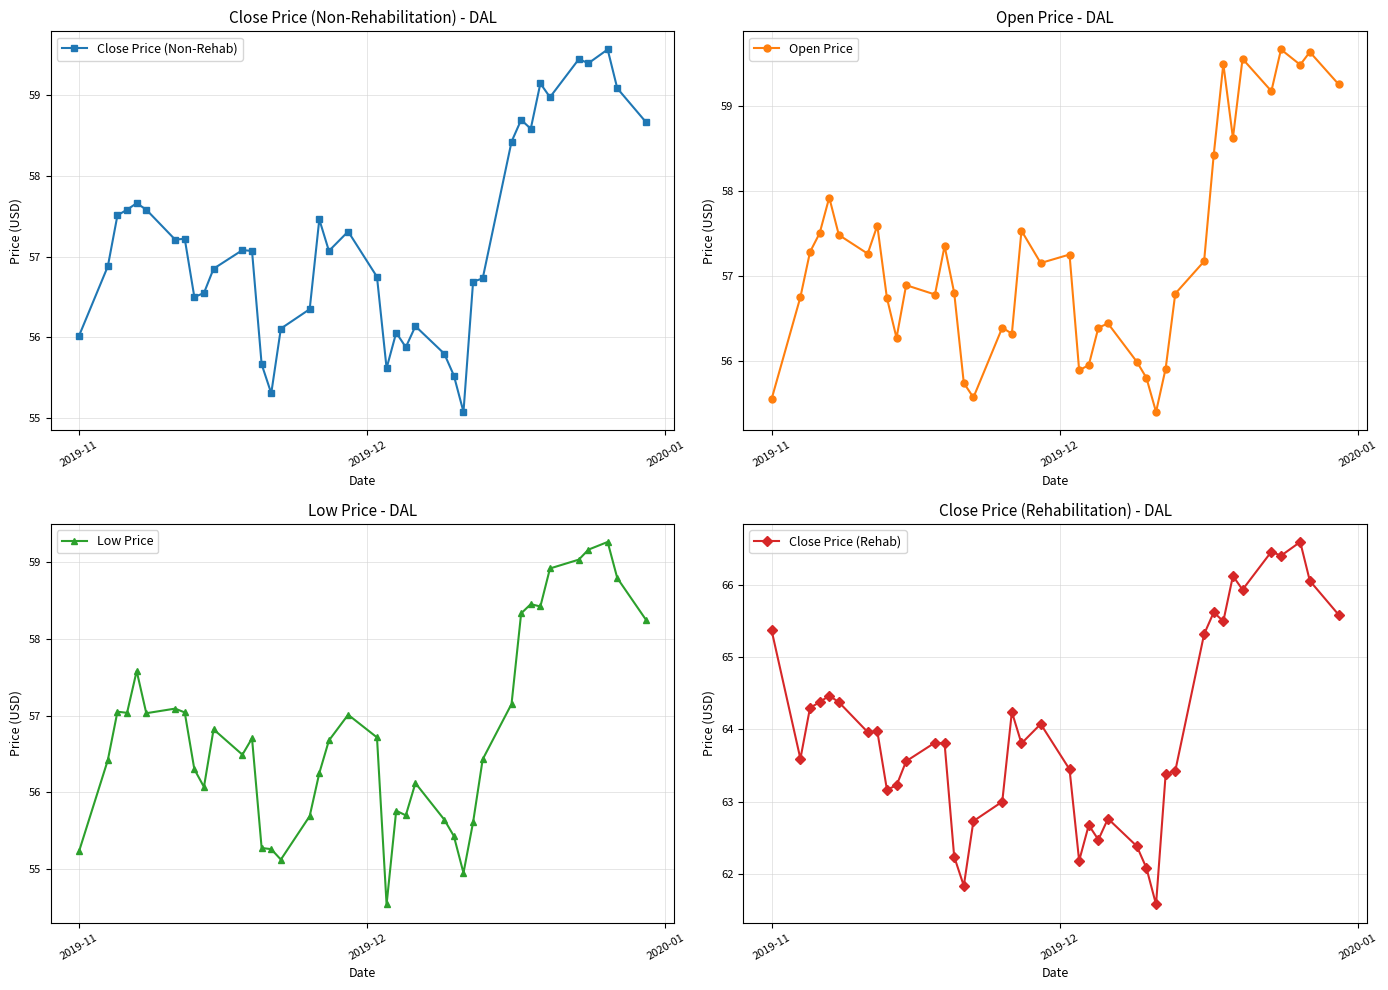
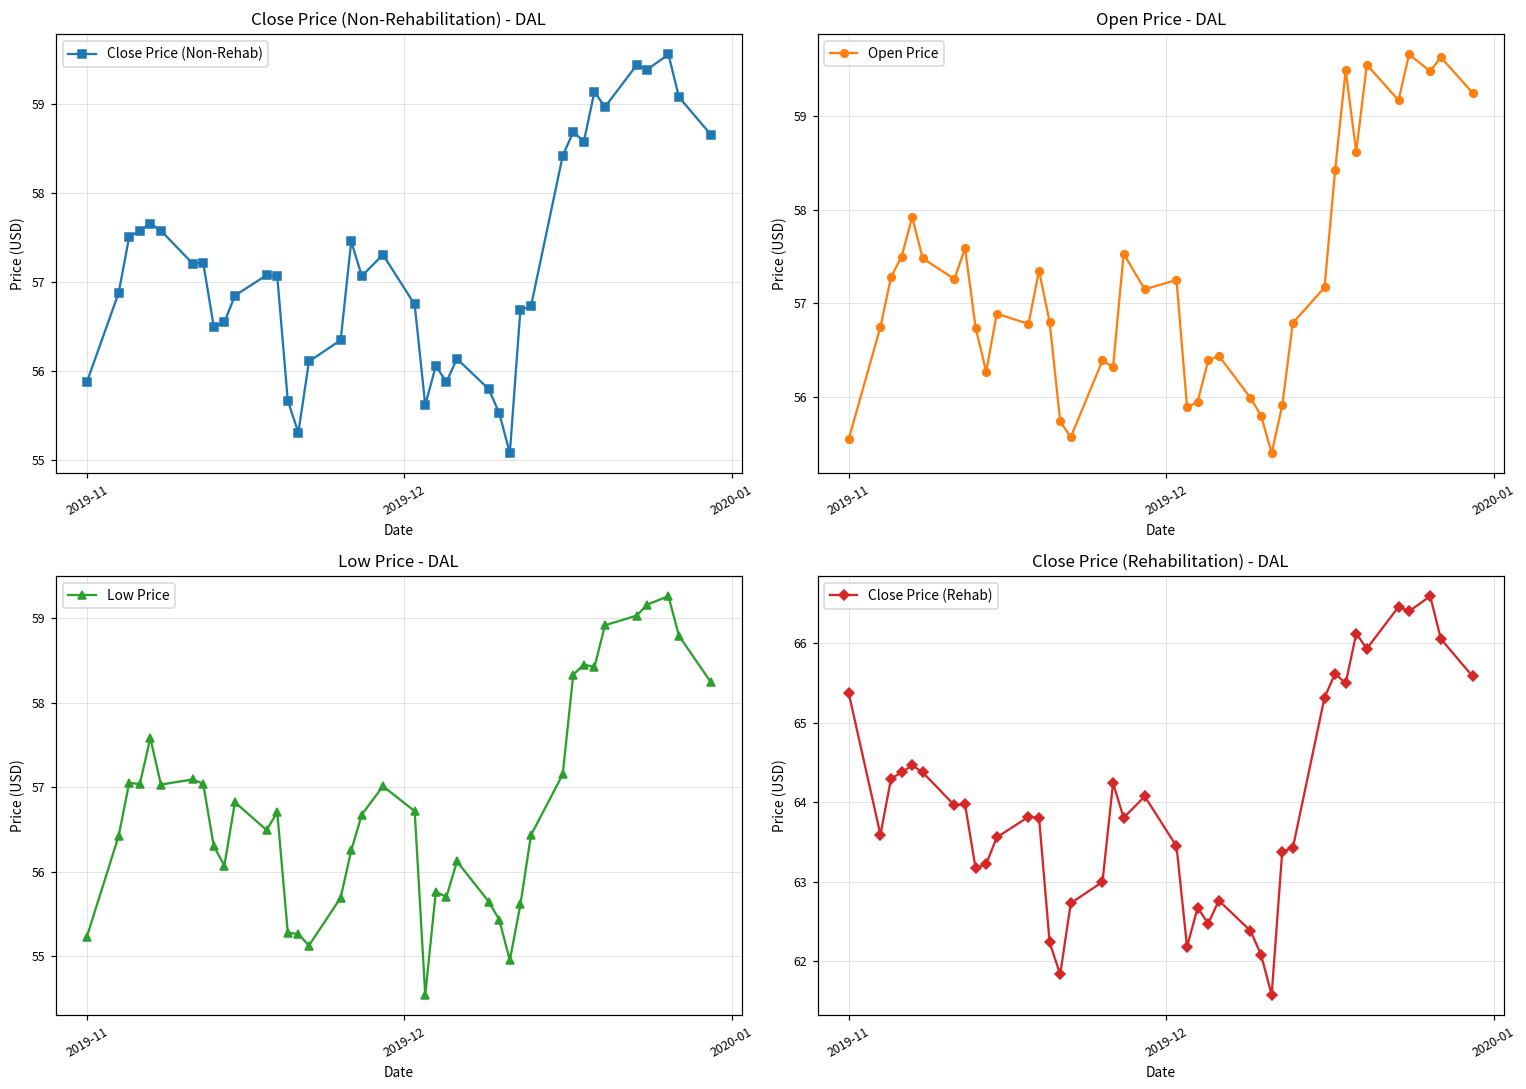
  {
    "Close Price (Non-Rehabilitation) - DAL": {
-     "2019-11": 56.0
+     "2019-11": 55.9
    },
    "Open Price - DAL": {
      "2019-11": 55.6
    },
    "Low Price - DAL": {
      "2019-11": 55.2
    },
    "Close Price (Rehabilitation) - DAL": {
      "2019-11": 65.4
    }
  }
